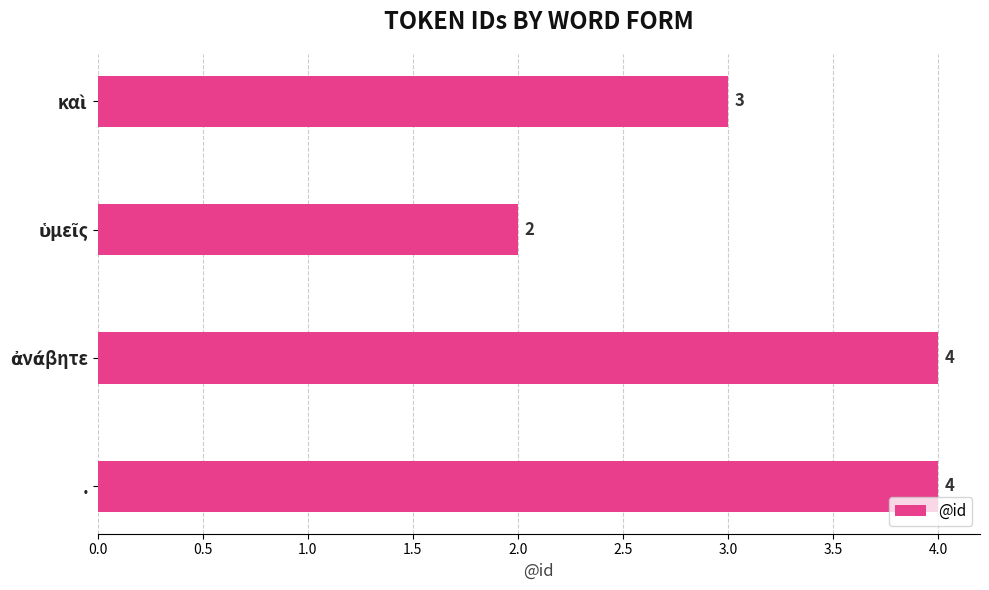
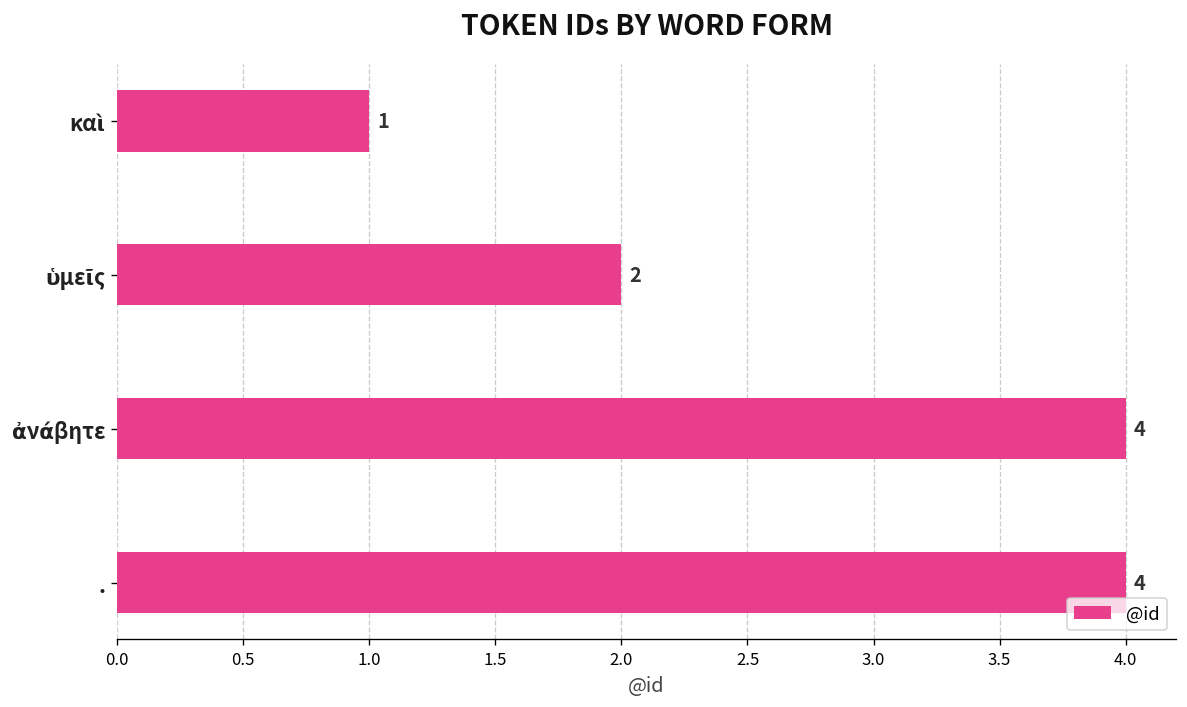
  {
-   "καὶ": 3,
+   "καὶ": 1,
    "ὑμεῖς": 2,
    "ἀνάβητε": 4,
    ".": 4
  }
